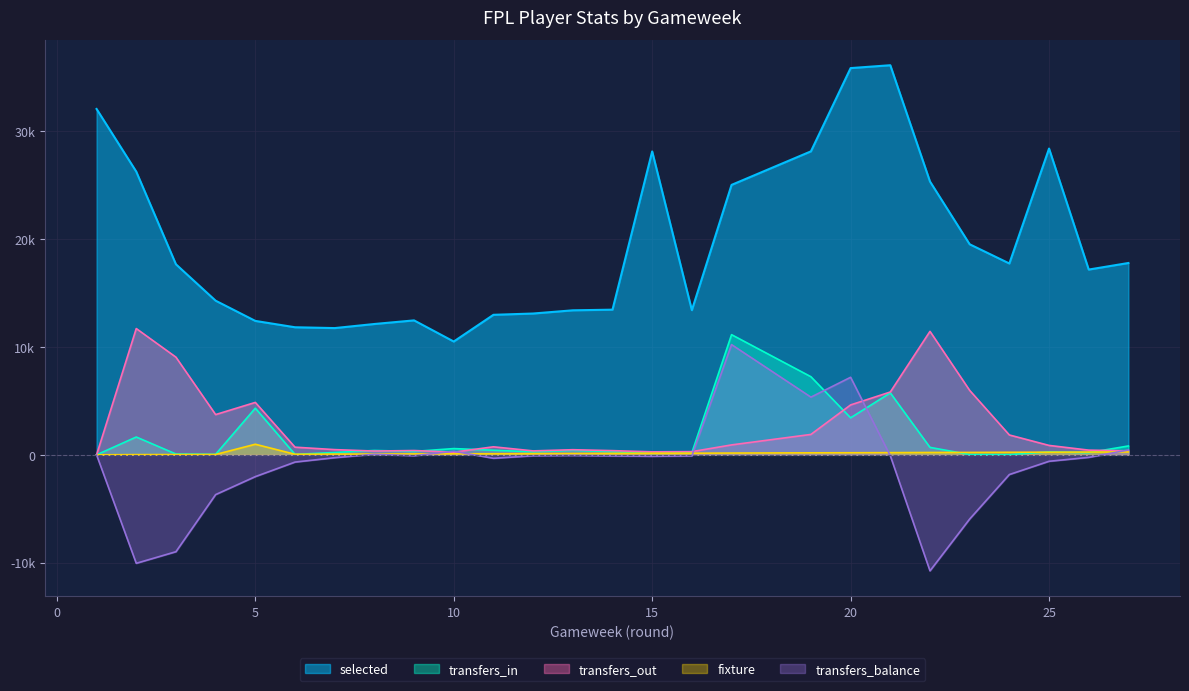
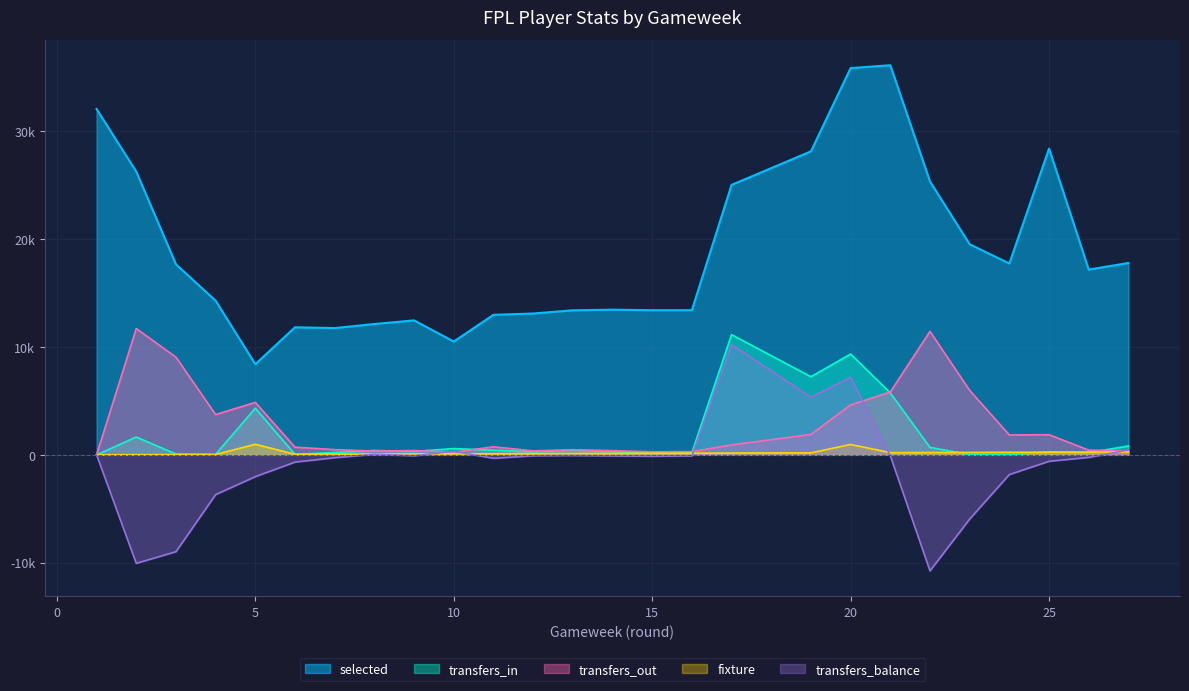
  {
    "selected": {
-     "5": 12400,
+     "5": 8400,
      "10": 10500,
-     "15": 28100,
+     "15": 13400,
      "20": 35900,
      "25": 28400
    },
    "transfers_in": {
      "5": 4300,
      "10": 600,
-     "20": 3400
+     "20": 9400
    },
    "transfers_out": {
      "5": 4900,
      "20": 4600,
-     "25": 900
+     "25": 1900
    },
    "fixture": {
      "5": 1000,
-     "20": 200
+     "20": 1000
    }
  }
